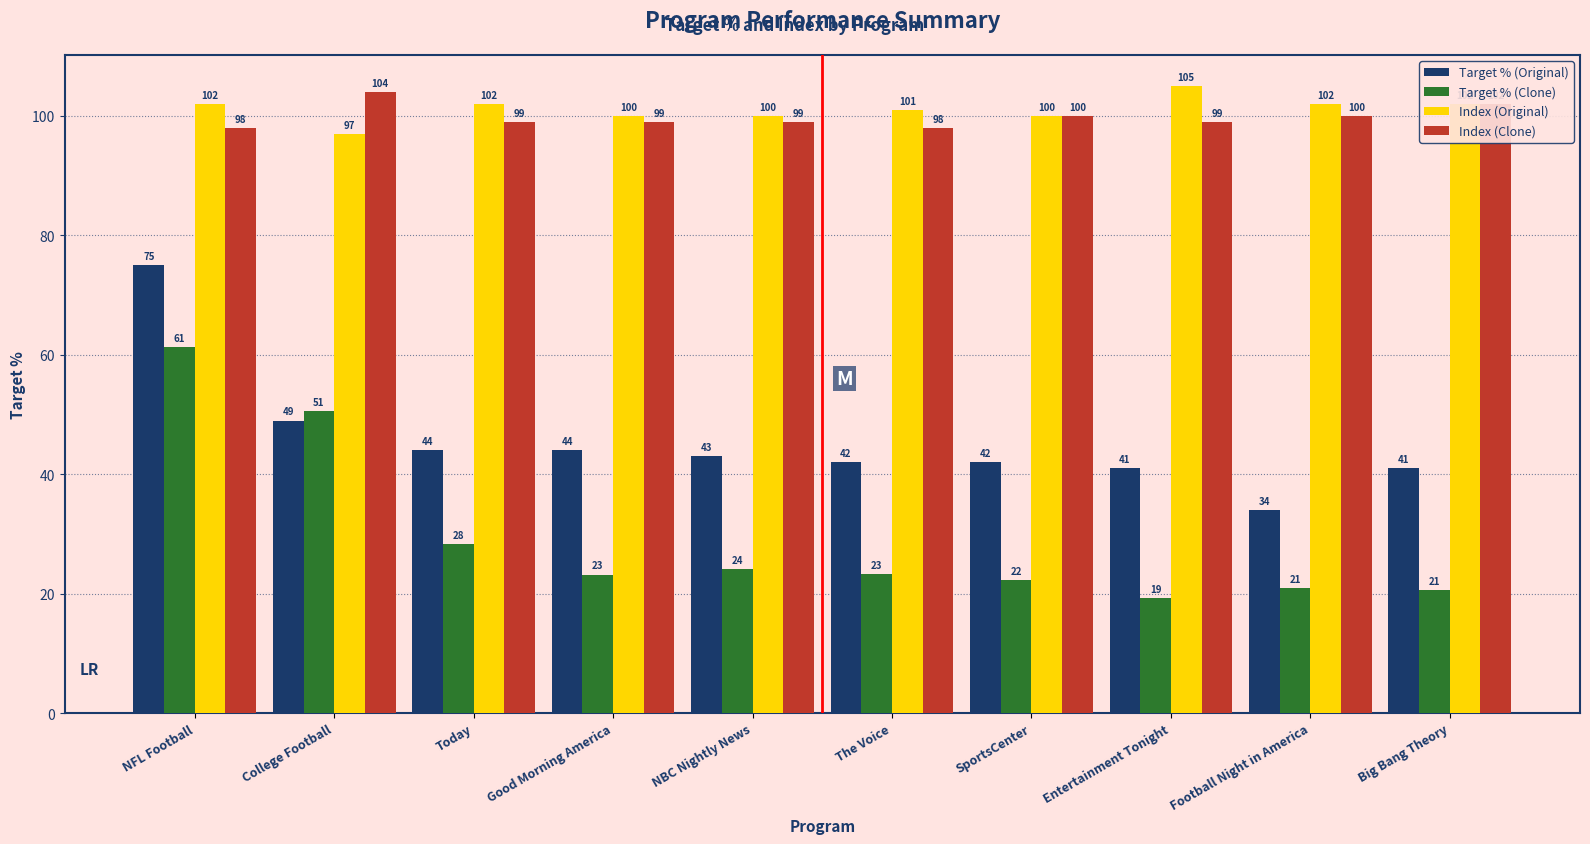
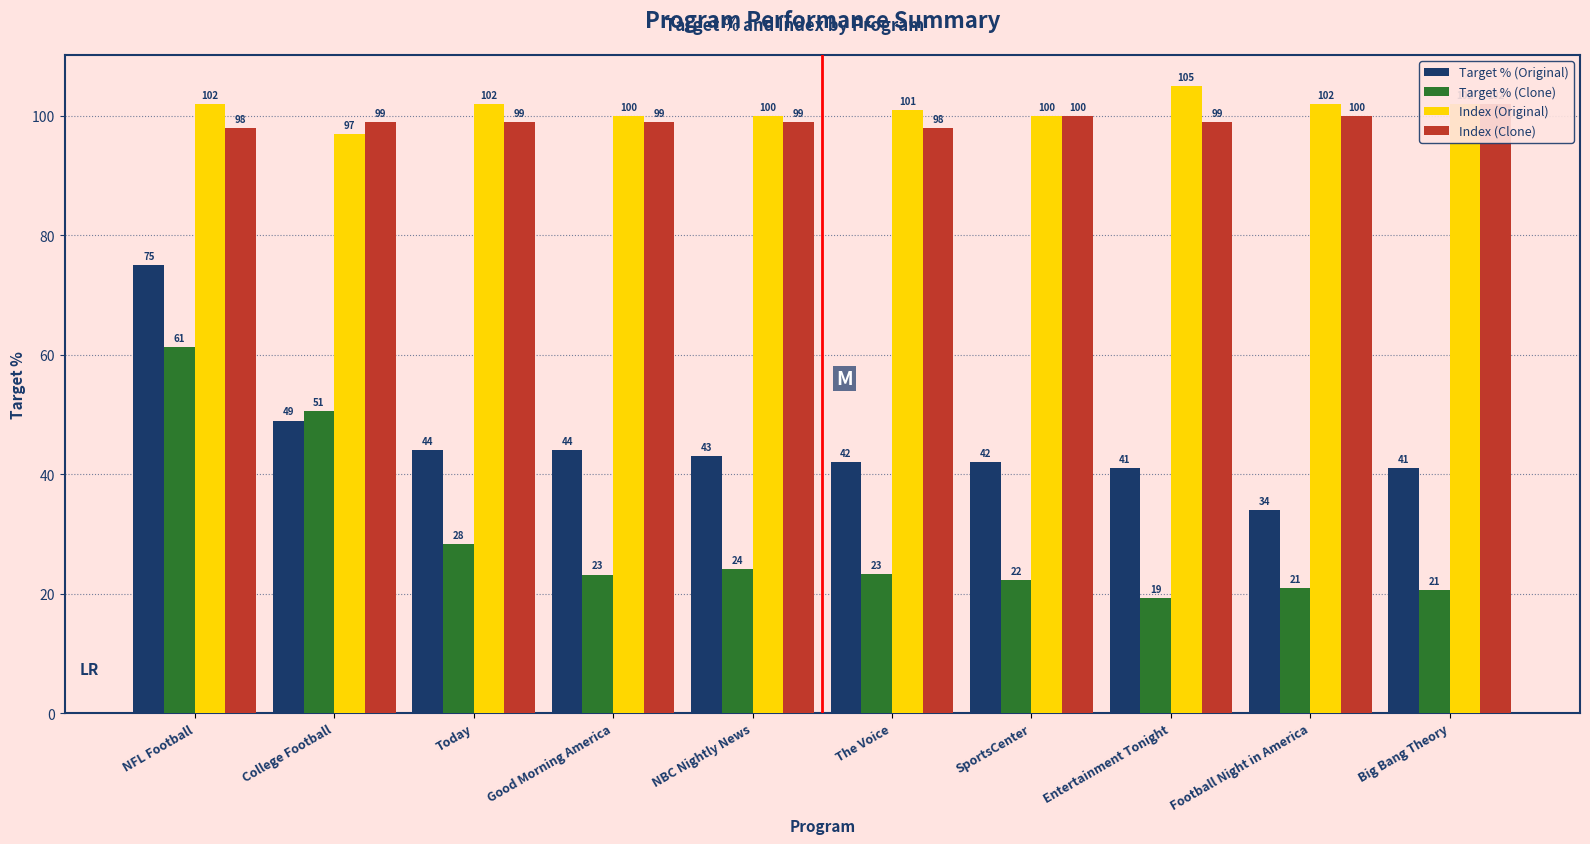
  {
    "Target % (Original)": {
      "NFL Football": 75,
      "College Football": 49,
      "Today": 44,
      "Good Morning America": 44,
      "NBC Nightly News": 43,
      "The Voice": 42,
      "SportsCenter": 42,
      "Entertainment Tonight": 41,
      "Football Night in America": 34,
      "Big Bang Theory": 41
    },
    "Target % (Clone)": {
      "NFL Football": 61,
      "College Football": 51,
      "Today": 28,
      "Good Morning America": 23,
      "NBC Nightly News": 24,
      "The Voice": 23,
      "SportsCenter": 22,
      "Entertainment Tonight": 19,
      "Football Night in America": 21,
      "Big Bang Theory": 21
    },
    "Index (Original)": {
      "NFL Football": 102,
      "College Football": 97,
      "Today": 102,
      "Good Morning America": 100,
      "NBC Nightly News": 100,
      "The Voice": 101,
      "SportsCenter": 100,
      "Entertainment Tonight": 105,
      "Football Night in America": 102
    },
    "Index (Clone)": {
      "NFL Football": 98,
-     "College Football": 104,
+     "College Football": 99,
      "Today": 99,
      "Good Morning America": 99,
      "NBC Nightly News": 99,
      "The Voice": 98,
      "SportsCenter": 100,
      "Entertainment Tonight": 99,
      "Football Night in America": 100
    }
  }
